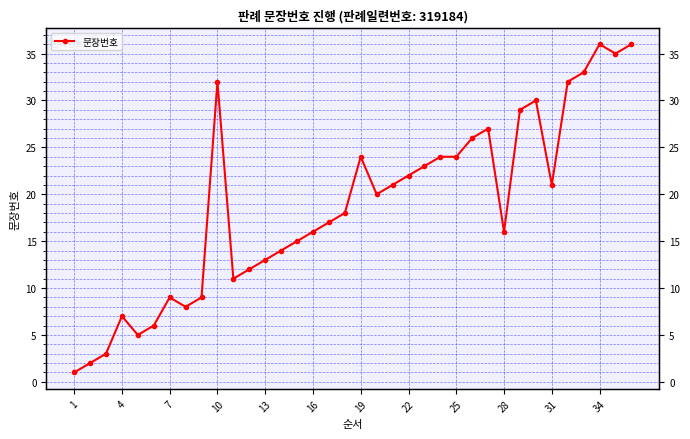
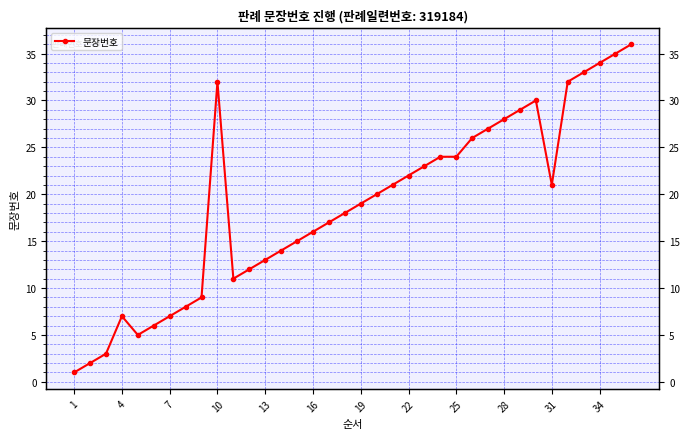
  {
    "1": 1,
    "4": 7,
-   "7": 9,
+   "7": 7,
    "10": 32,
    "13": 13,
    "16": 16,
-   "19": 24,
+   "19": 19,
    "22": 22,
    "25": 24,
-   "28": 16,
+   "28": 28,
    "31": 21,
-   "34": 36
+   "34": 34
  }
